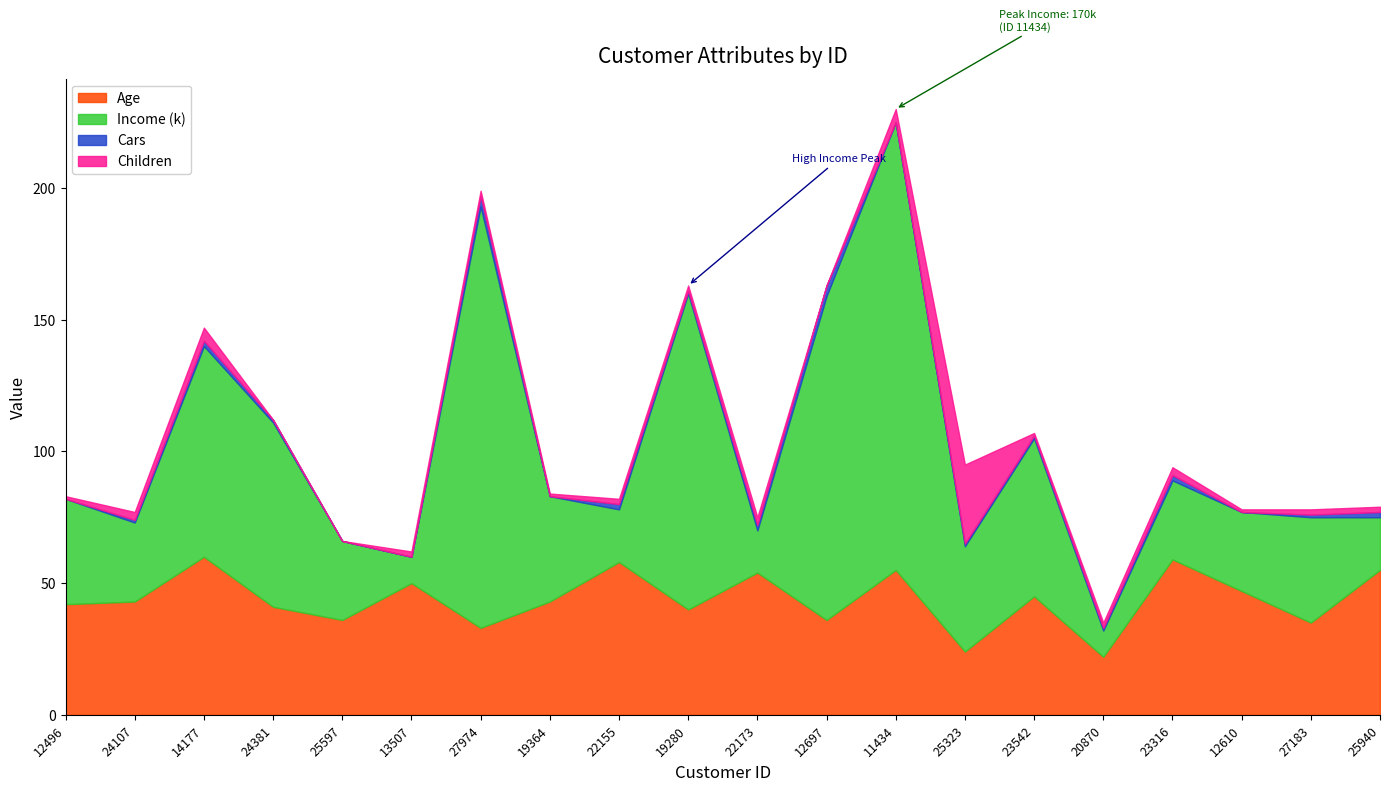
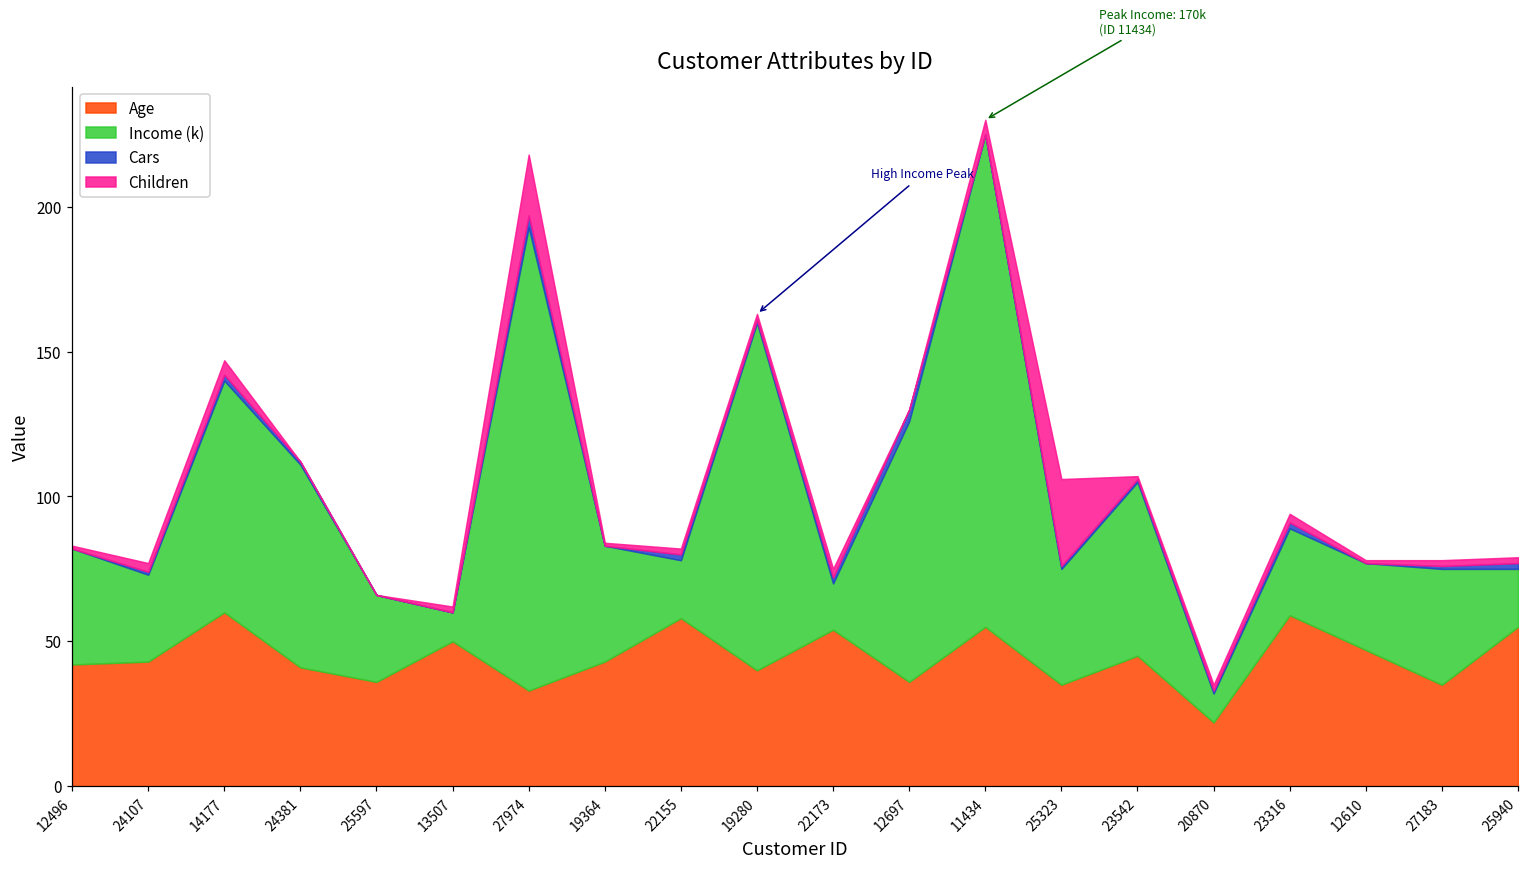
  {
    "Age": {
      "12496": 42,
      "24107": 43,
      "14177": 60,
      "24381": 41,
      "25597": 36,
      "13507": 50,
      "27974": 33,
      "19364": 43,
      "22155": 58,
      "19280": 40,
      "22173": 54,
      "12697": 36,
      "11434": 55,
-     "25323": 24,
+     "25323": 35,
      "23542": 45,
      "20870": 22,
      "23316": 59,
      "12610": 47,
      "27183": 35,
      "25940": 55
    },
    "Income (k)": {
      "24107": 30,
      "14177": 80,
      "24381": 70,
      "27974": 160,
      "22155": 20,
      "19280": 120,
      "22173": 16,
-     "12697": 123,
+     "12697": 90,
      "25323": 40,
      "23542": 60,
      "20870": 10,
      "23316": 30,
      "27183": 40,
      "25940": 20
    },
    "Cars": {
      "24107": 1,
      "14177": 2,
      "27974": 4,
      "22155": 2,
      "19280": 1,
      "22173": 2,
      "25323": 1,
      "23542": 1,
      "20870": 1,
      "23316": 2,
      "27183": 1,
      "25940": 2
    },
    "Children": {
      "12496": 1,
      "24107": 3,
      "14177": 5,
      "13507": 2,
-     "27974": 2,
+     "27974": 21,
      "19364": 1,
      "22155": 2,
      "19280": 2,
      "22173": 3,
      "25323": 30,
      "23542": 1,
      "20870": 2,
      "23316": 3,
      "12610": 1,
      "27183": 2,
      "25940": 2
    }
  }
